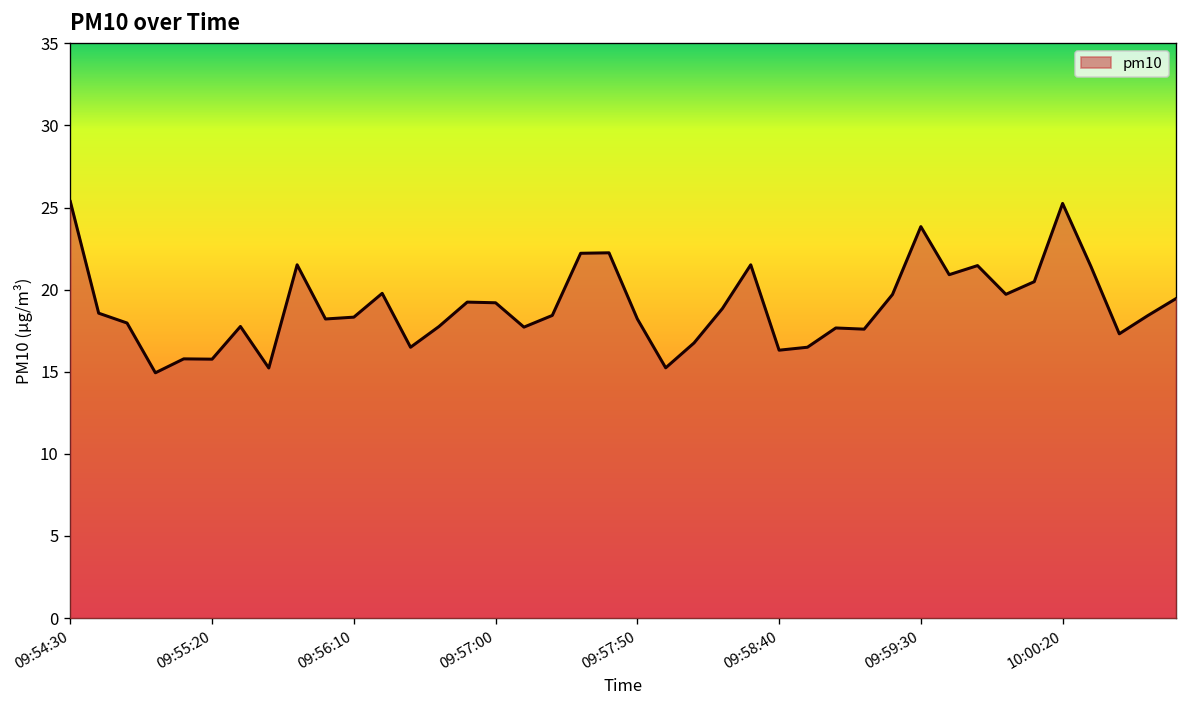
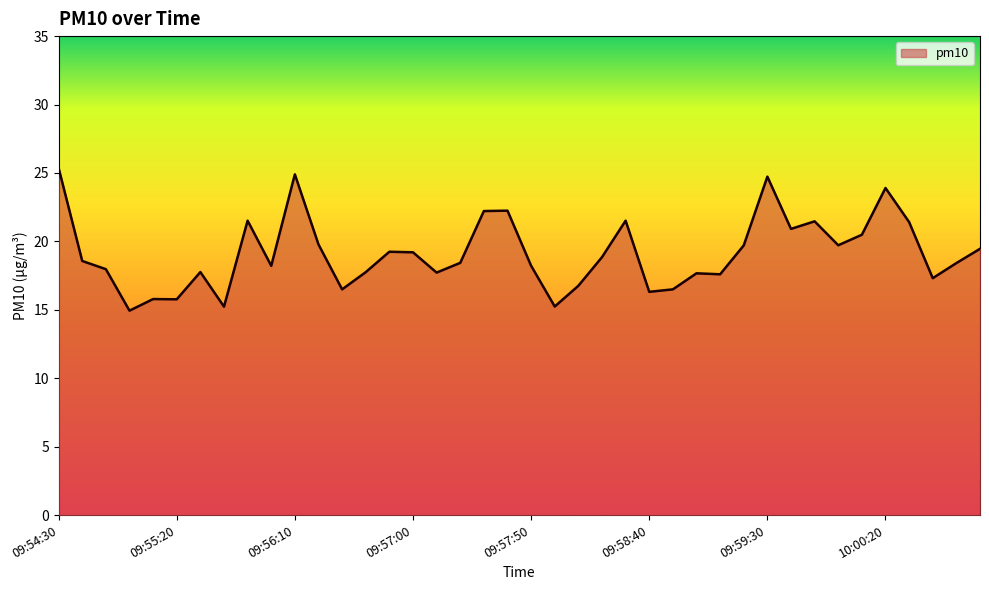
  {
    "09:54:30": 25.4,
    "09:55:20": 15.8,
-   "09:56:10": 18.3,
+   "09:56:10": 24.9,
    "09:57:00": 19.2,
    "09:57:50": 18.2,
    "09:58:40": 16.3,
-   "09:59:30": 23.8,
-   "10:00:20": 25.3
+   "09:59:30": 24.7,
+   "10:00:20": 23.9
  }
